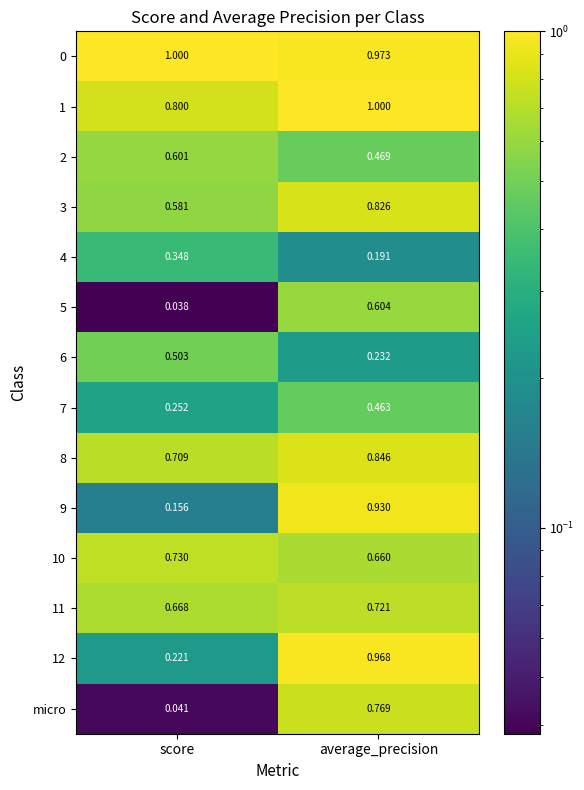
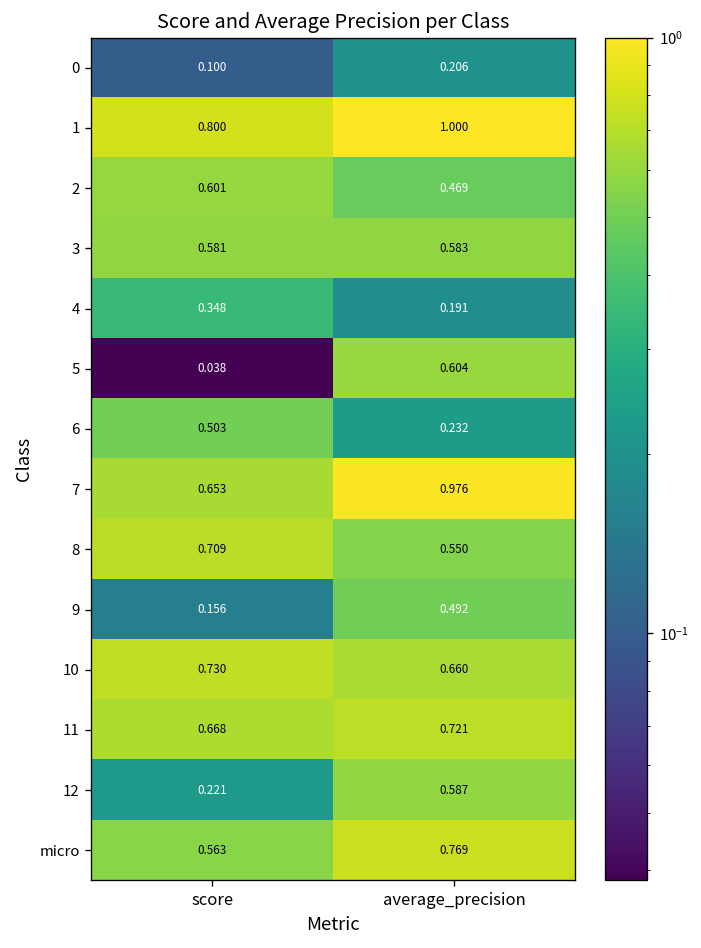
  {
    "0": {
-     "score": 1.000,
-     "average_precision": 0.973
+     "score": 0.100,
+     "average_precision": 0.206
    },
    "1": {
      "score": 0.800,
      "average_precision": 1.000
    },
    "2": {
      "score": 0.601,
      "average_precision": 0.469
    },
    "3": {
      "score": 0.581,
-     "average_precision": 0.826
+     "average_precision": 0.583
    },
    "4": {
      "score": 0.348,
      "average_precision": 0.191
    },
    "5": {
      "score": 0.038,
      "average_precision": 0.604
    },
    "6": {
      "score": 0.503,
      "average_precision": 0.232
    },
    "7": {
-     "score": 0.252,
-     "average_precision": 0.463
+     "score": 0.653,
+     "average_precision": 0.976
    },
    "8": {
      "score": 0.709,
-     "average_precision": 0.846
+     "average_precision": 0.550
    },
    "9": {
      "score": 0.156,
-     "average_precision": 0.930
+     "average_precision": 0.492
    },
    "10": {
      "score": 0.730,
      "average_precision": 0.660
    },
    "11": {
      "score": 0.668,
      "average_precision": 0.721
    },
    "12": {
      "score": 0.221,
-     "average_precision": 0.968
+     "average_precision": 0.587
    },
    "micro": {
-     "score": 0.041,
+     "score": 0.563,
      "average_precision": 0.769
    }
  }
